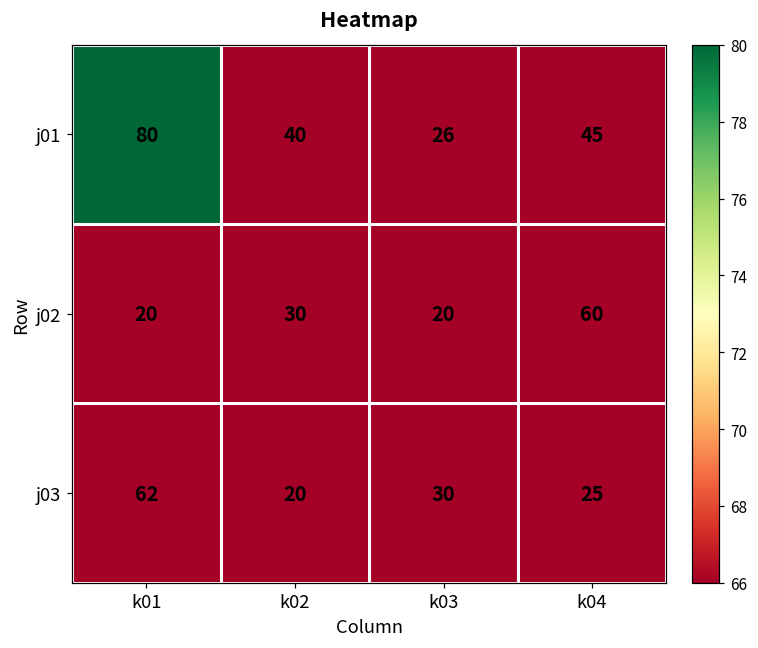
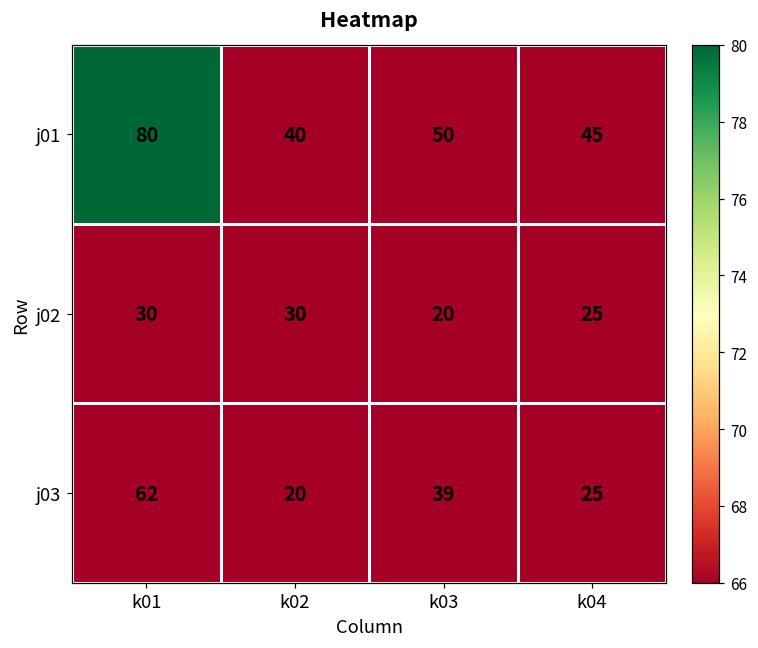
  {
    "j01": {
      "k01": 80,
      "k02": 40,
-     "k03": 26,
+     "k03": 50,
      "k04": 45
    },
    "j02": {
-     "k01": 20,
+     "k01": 30,
      "k02": 30,
      "k03": 20,
-     "k04": 60
+     "k04": 25
    },
    "j03": {
      "k01": 62,
      "k02": 20,
-     "k03": 30,
+     "k03": 39,
      "k04": 25
    }
  }
